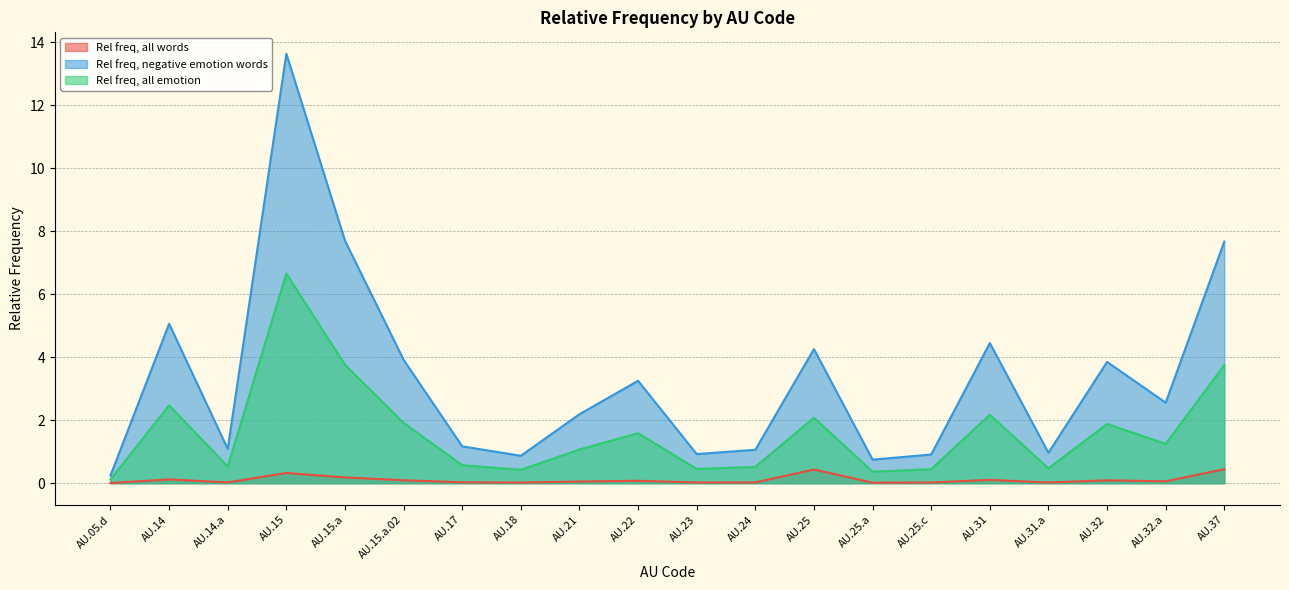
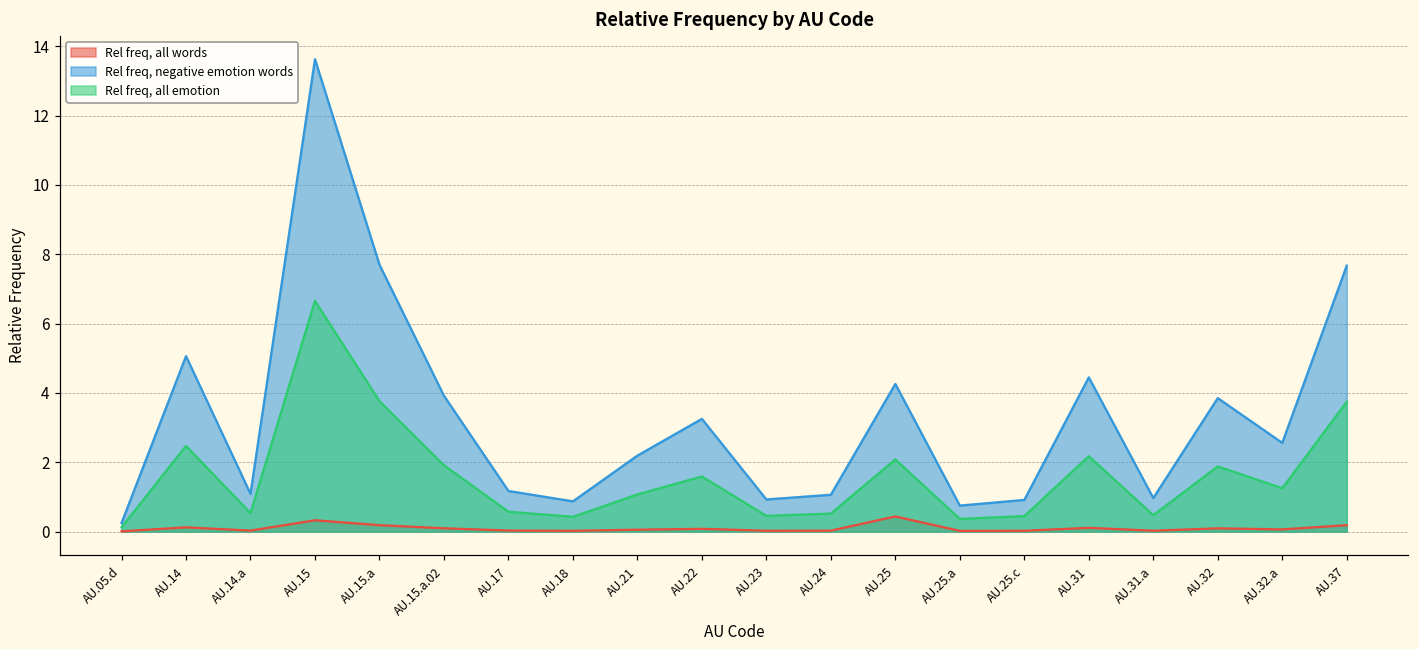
  {
    "Rel freq, all words": {
      "AU.05.d": 0.0,
      "AU.14": 0.1,
      "AU.14.a": 0.0,
      "AU.15": 0.3,
      "AU.15.a": 0.2,
      "AU.15.a.02": 0.1,
      "AU.17": 0.0,
      "AU.18": 0.0,
      "AU.21": 0.1,
      "AU.22": 0.1,
      "AU.23": 0.0,
      "AU.24": 0.0,
      "AU.25": 0.4,
      "AU.25.a": 0.0,
      "AU.25.c": 0.0,
      "AU.31": 0.1,
      "AU.31.a": 0.0,
      "AU.32": 0.1,
      "AU.32.a": 0.1,
-     "AU.37": 0.4
+     "AU.37": 0.2
    },
    "Rel freq, negative emotion words": {
      "AU.05.d": 0.2,
      "AU.14": 5.1,
      "AU.14.a": 1.1,
      "AU.15": 13.6,
      "AU.15.a": 7.7,
      "AU.15.a.02": 3.9,
      "AU.17": 1.2,
      "AU.18": 0.9,
      "AU.21": 2.2,
      "AU.22": 3.3,
      "AU.23": 0.9,
      "AU.24": 1.1,
      "AU.25": 4.3,
      "AU.25.a": 0.7,
      "AU.25.c": 0.9,
      "AU.31": 4.4,
      "AU.31.a": 1.0,
      "AU.32": 3.8,
      "AU.32.a": 2.6,
      "AU.37": 7.7
    },
    "Rel freq, all emotion": {
      "AU.05.d": 0.1,
      "AU.14": 2.5,
      "AU.14.a": 0.5,
      "AU.15": 6.7,
      "AU.15.a": 3.8,
      "AU.15.a.02": 1.9,
      "AU.17": 0.6,
      "AU.18": 0.4,
      "AU.21": 1.1,
      "AU.22": 1.6,
      "AU.23": 0.5,
      "AU.24": 0.5,
      "AU.25": 2.1,
      "AU.25.a": 0.4,
      "AU.25.c": 0.4,
      "AU.31": 2.2,
      "AU.31.a": 0.5,
      "AU.32": 1.9,
      "AU.32.a": 1.2,
      "AU.37": 3.7
    }
  }
